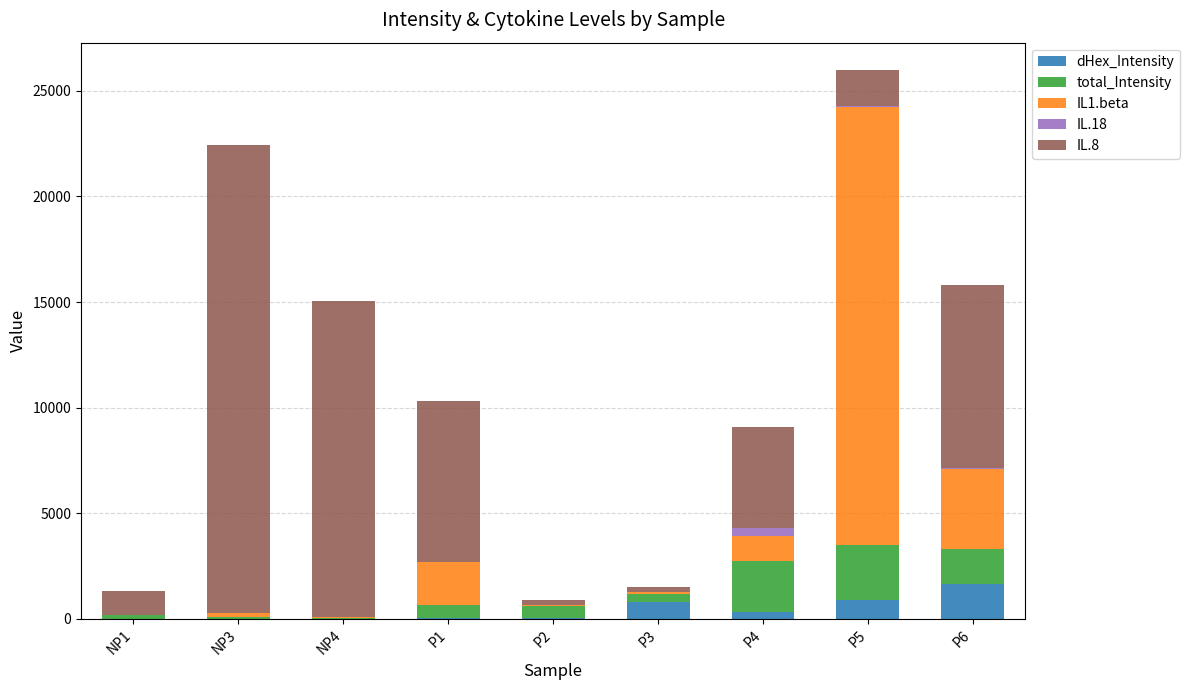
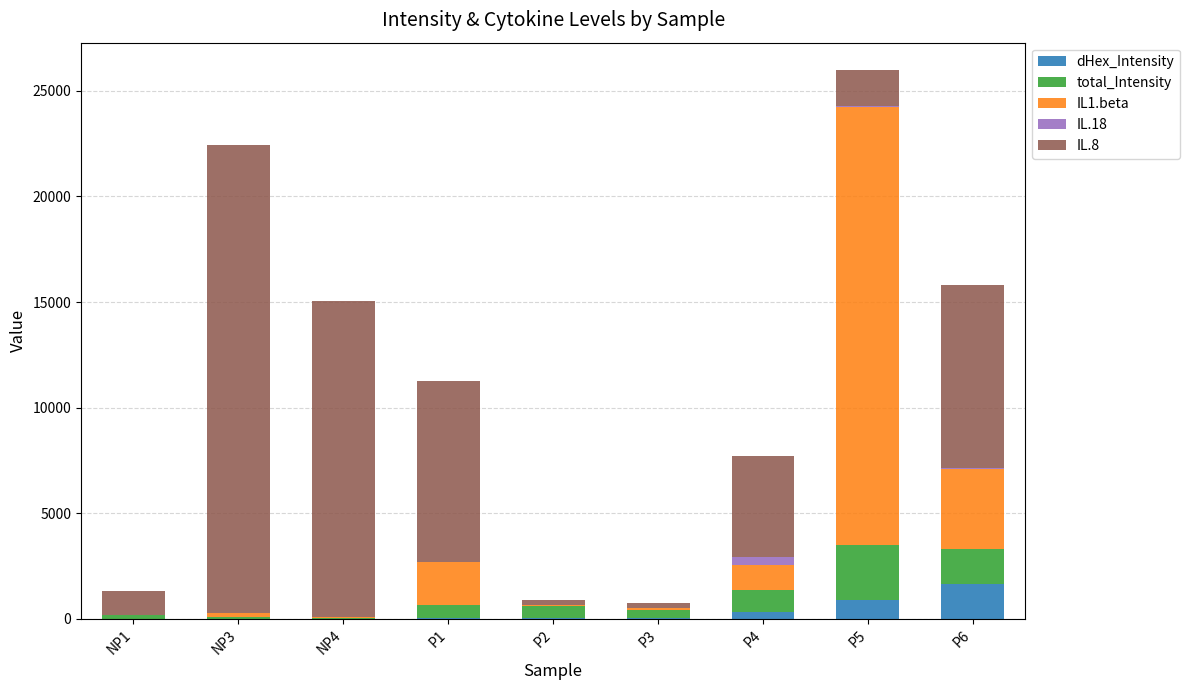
  {
    "dHex_Intensity": {
-     "P3": 800,
+     "P3": 0,
      "P4": 300,
      "P5": 900,
      "P6": 1700
    },
    "total_Intensity": {
      "NP1": 200,
      "P1": 600,
      "P2": 600,
      "P3": 400,
-     "P4": 2400,
+     "P4": 1000,
      "P5": 2600,
      "P6": 1600
    },
    "IL1.beta": {
      "NP3": 200,
      "P1": 2000,
      "P4": 1200,
      "P5": 20700,
      "P6": 3800
    },
    "IL.18": {
      "P4": 400
    },
    "IL.8": {
      "NP1": 1100,
      "NP3": 22200,
      "NP4": 15000,
-     "P1": 7600,
+     "P1": 8600,
      "P2": 200,
      "P3": 300,
      "P4": 4800,
      "P5": 1700,
      "P6": 8700
    }
  }
